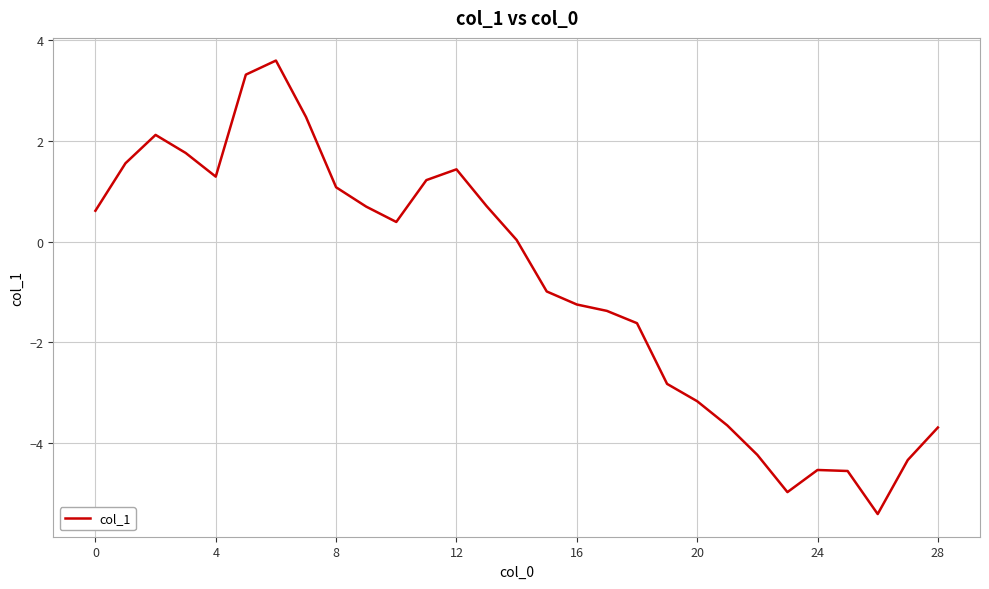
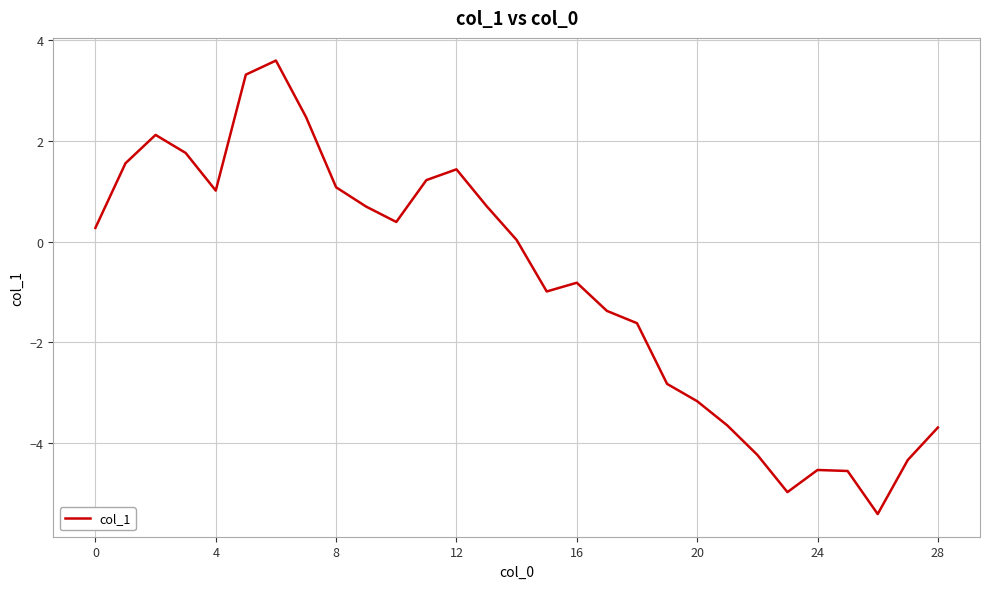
  {
-   "0": 0.6,
-   "4": 1.3,
+   "0": 0.3,
+   "4": 1.0,
    "8": 1.1,
    "12": 1.4,
-   "16": -1.2,
+   "16": -0.8,
    "20": -3.2,
    "24": -4.5,
    "28": -3.7
  }
